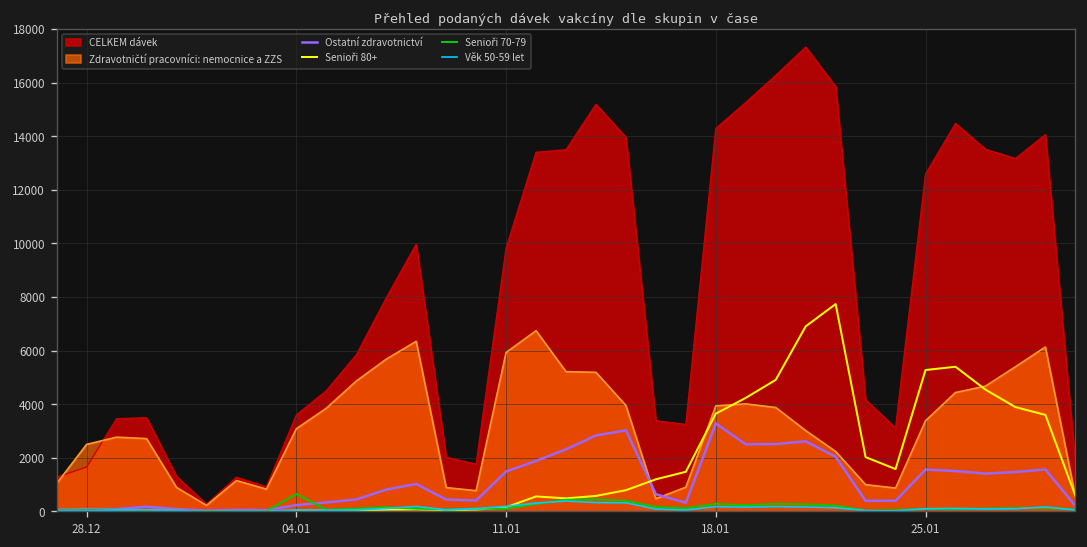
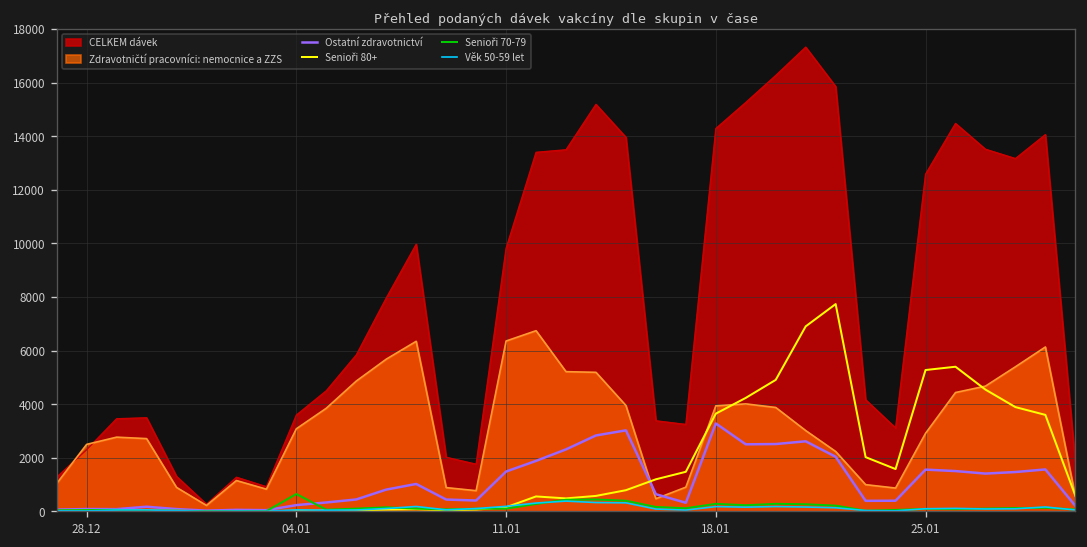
  {
    "CELKEM dávek": {
-     "28.12": 1700,
+     "28.12": 2300,
      "04.01": 3600,
      "11.01": 9800,
      "18.01": 14300,
      "25.01": 12600
    },
    "Zdravotničtí pracovníci: nemocnice a ZZS": {
      "28.12": 2500,
      "04.01": 3100,
-     "11.01": 5900,
+     "11.01": 6400,
      "18.01": 3900,
-     "25.01": 3400
+     "25.01": 2900
    },
    "Ostatní zdravotnictví": {
      "04.01": 200,
      "11.01": 1500,
      "18.01": 3300,
      "25.01": 1600
    },
    "Senioři 80+": {
      "18.01": 3600,
      "25.01": 5300
    },
    "Senioři 70-79": {
      "04.01": 600
    }
  }
